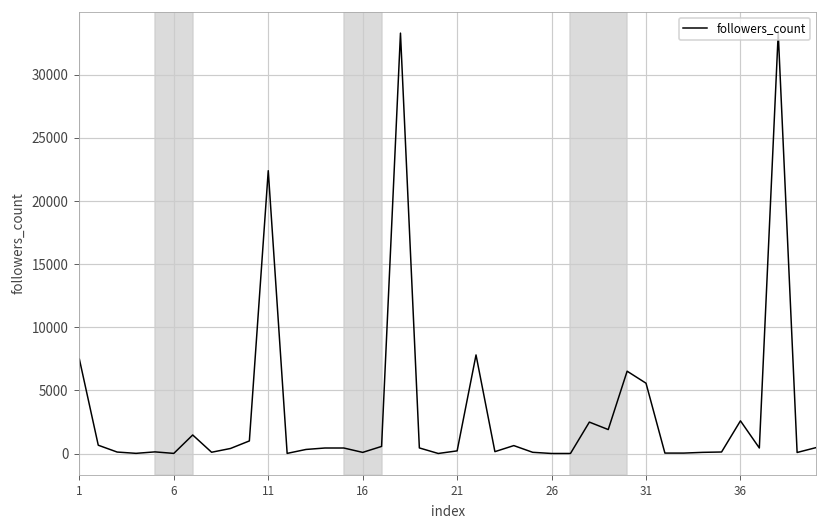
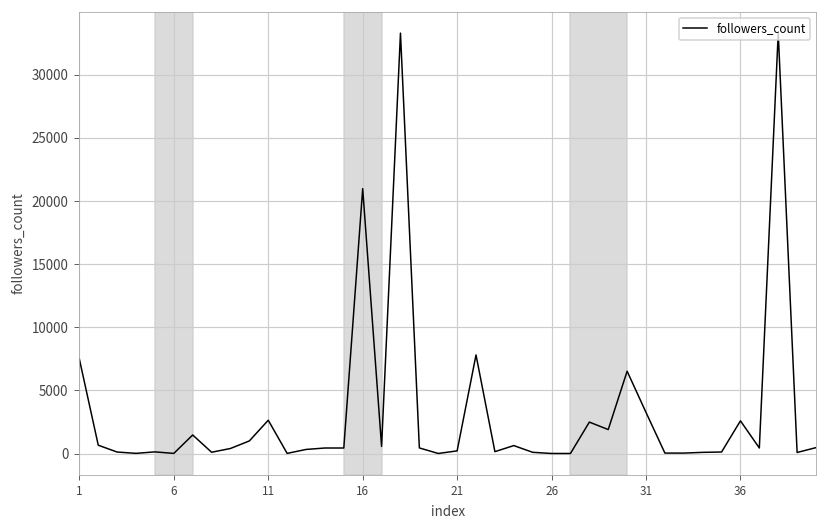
  {
    "1": 7500,
    "6": 0,
-   "11": 22400,
-   "16": 100,
+   "11": 2600,
+   "16": 21000,
    "21": 200,
    "26": 0,
-   "31": 5600,
+   "31": 3300,
    "36": 2600
  }
